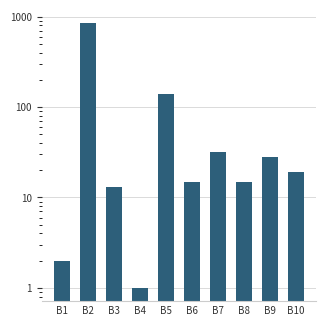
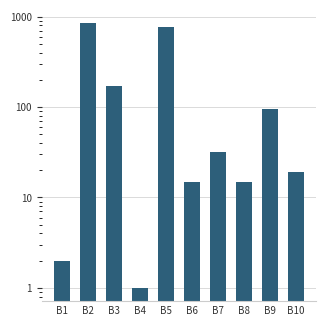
  {
    "B1": 2,
    "B2": 800,
-   "B3": 13,
+   "B3": 170,
    "B4": 1,
-   "B5": 140,
+   "B5": 800,
    "B6": 15,
    "B7": 32,
    "B8": 15,
-   "B9": 28,
+   "B9": 100,
    "B10": 19
  }
